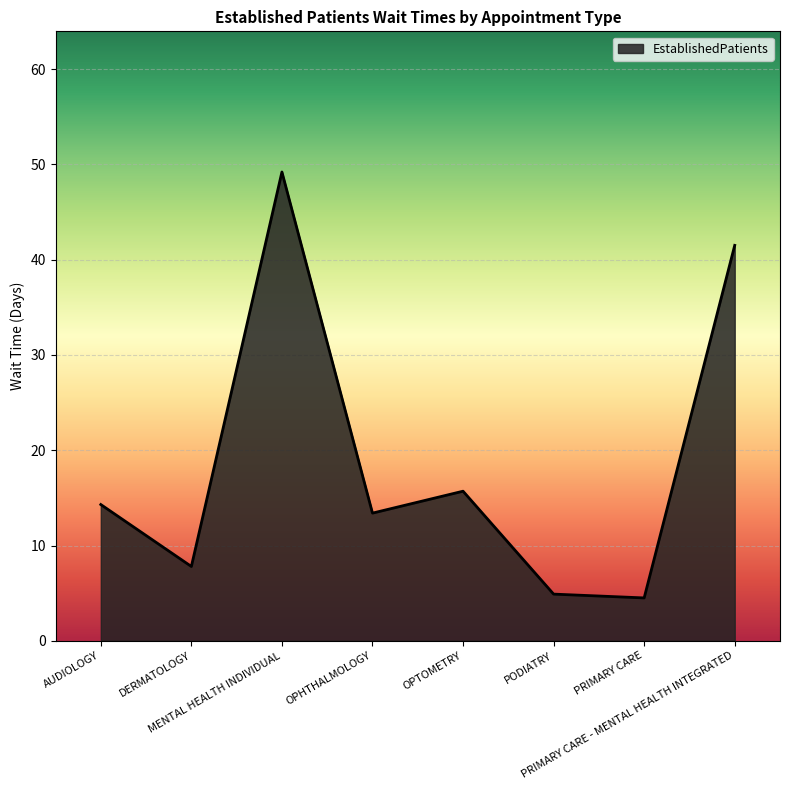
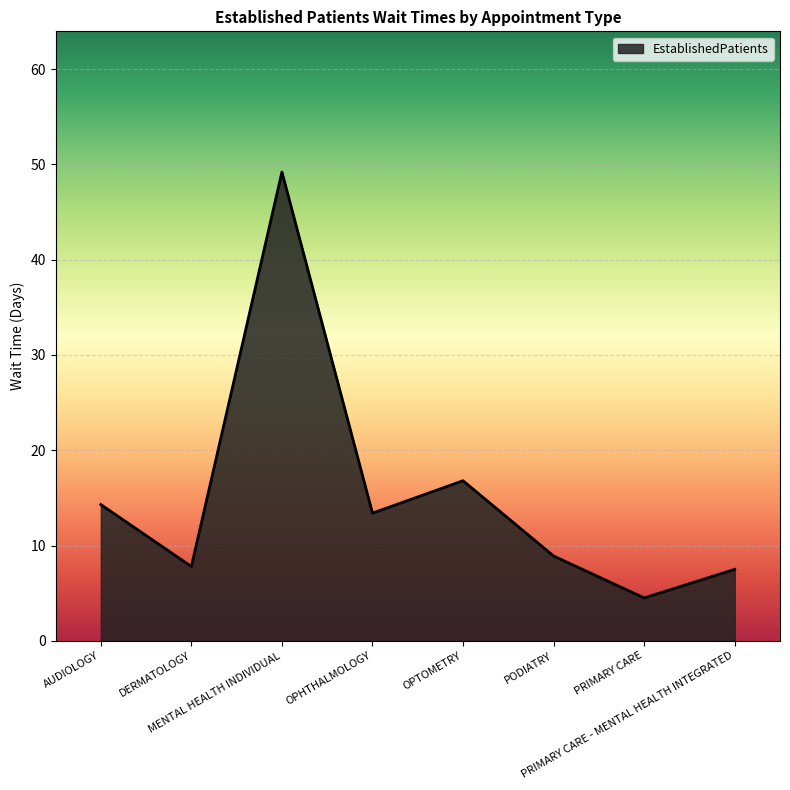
  {
    "AUDIOLOGY": 14,
    "DERMATOLOGY": 8,
    "MENTAL HEALTH INDIVIDUAL": 49,
    "OPHTHALMOLOGY": 13,
-   "OPTOMETRY": 16,
-   "PODIATRY": 5,
+   "OPTOMETRY": 17,
+   "PODIATRY": 9,
    "PRIMARY CARE": 5,
-   "PRIMARY CARE - MENTAL HEALTH INTEGRATED": 42
+   "PRIMARY CARE - MENTAL HEALTH INTEGRATED": 8
  }
